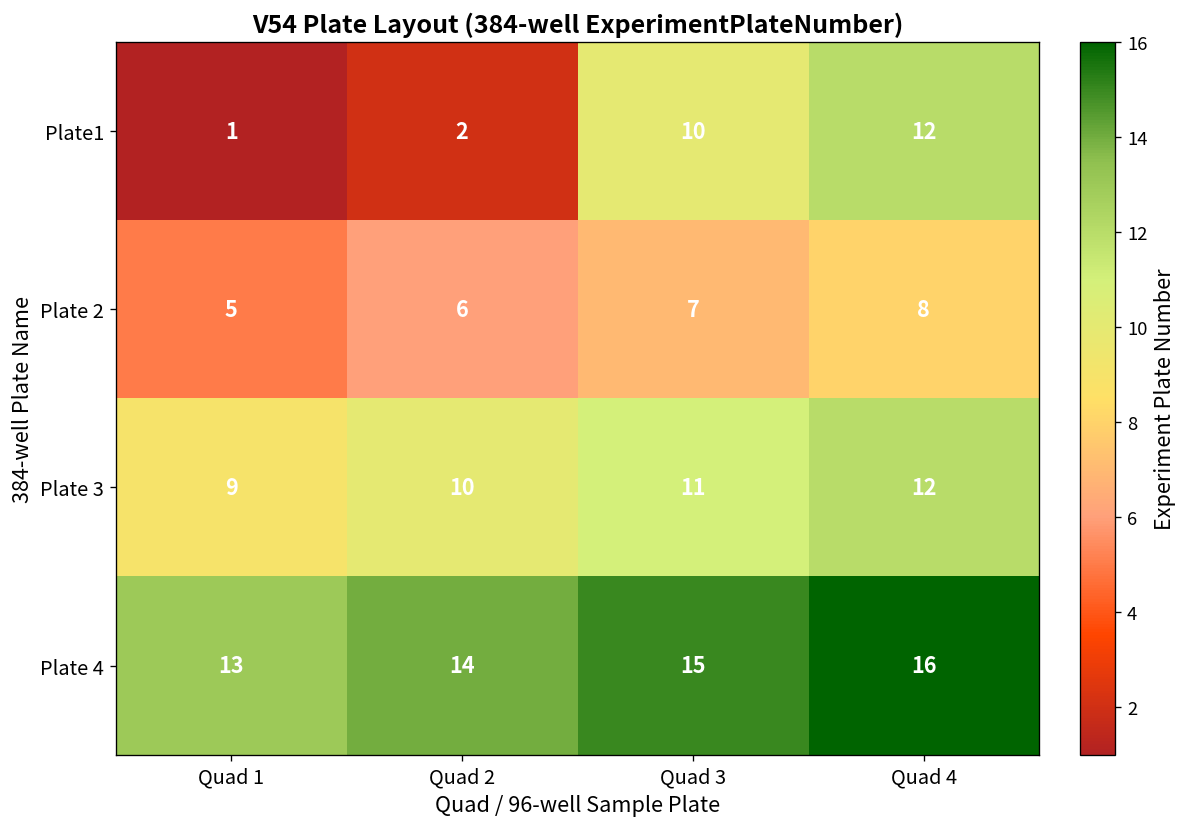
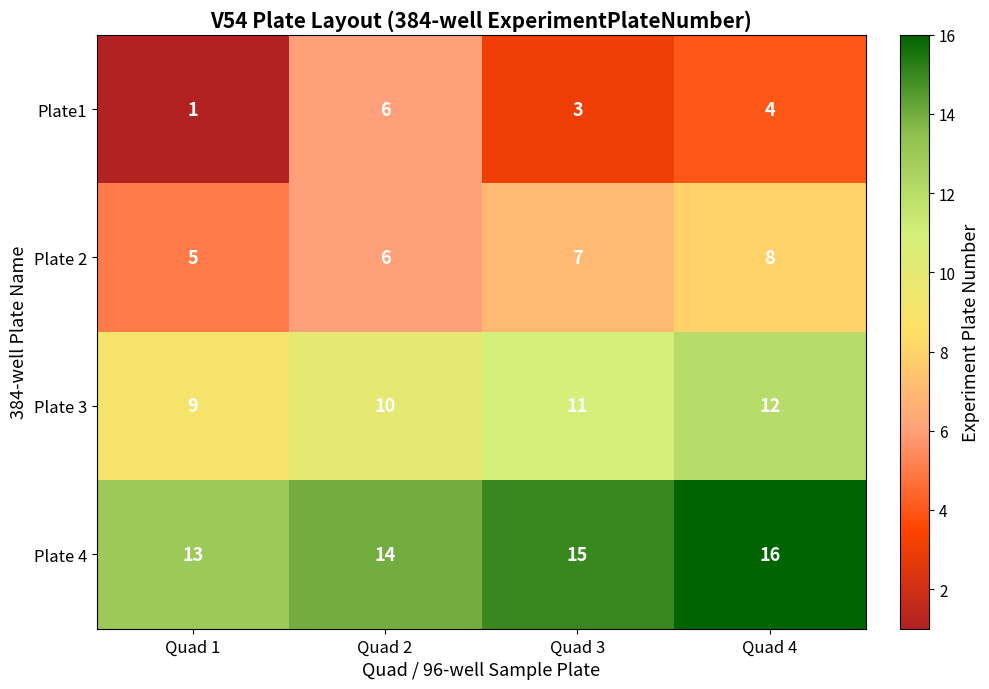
  {
    "Plate1": {
      "Quad 1": 1,
-     "Quad 2": 2,
-     "Quad 3": 10,
-     "Quad 4": 12
+     "Quad 2": 6,
+     "Quad 3": 3,
+     "Quad 4": 4
    },
    "Plate 2": {
      "Quad 1": 5,
      "Quad 2": 6,
      "Quad 3": 7,
      "Quad 4": 8
    },
    "Plate 3": {
      "Quad 1": 9,
      "Quad 2": 10,
      "Quad 3": 11,
      "Quad 4": 12
    },
    "Plate 4": {
      "Quad 1": 13,
      "Quad 2": 14,
      "Quad 3": 15,
      "Quad 4": 16
    }
  }
